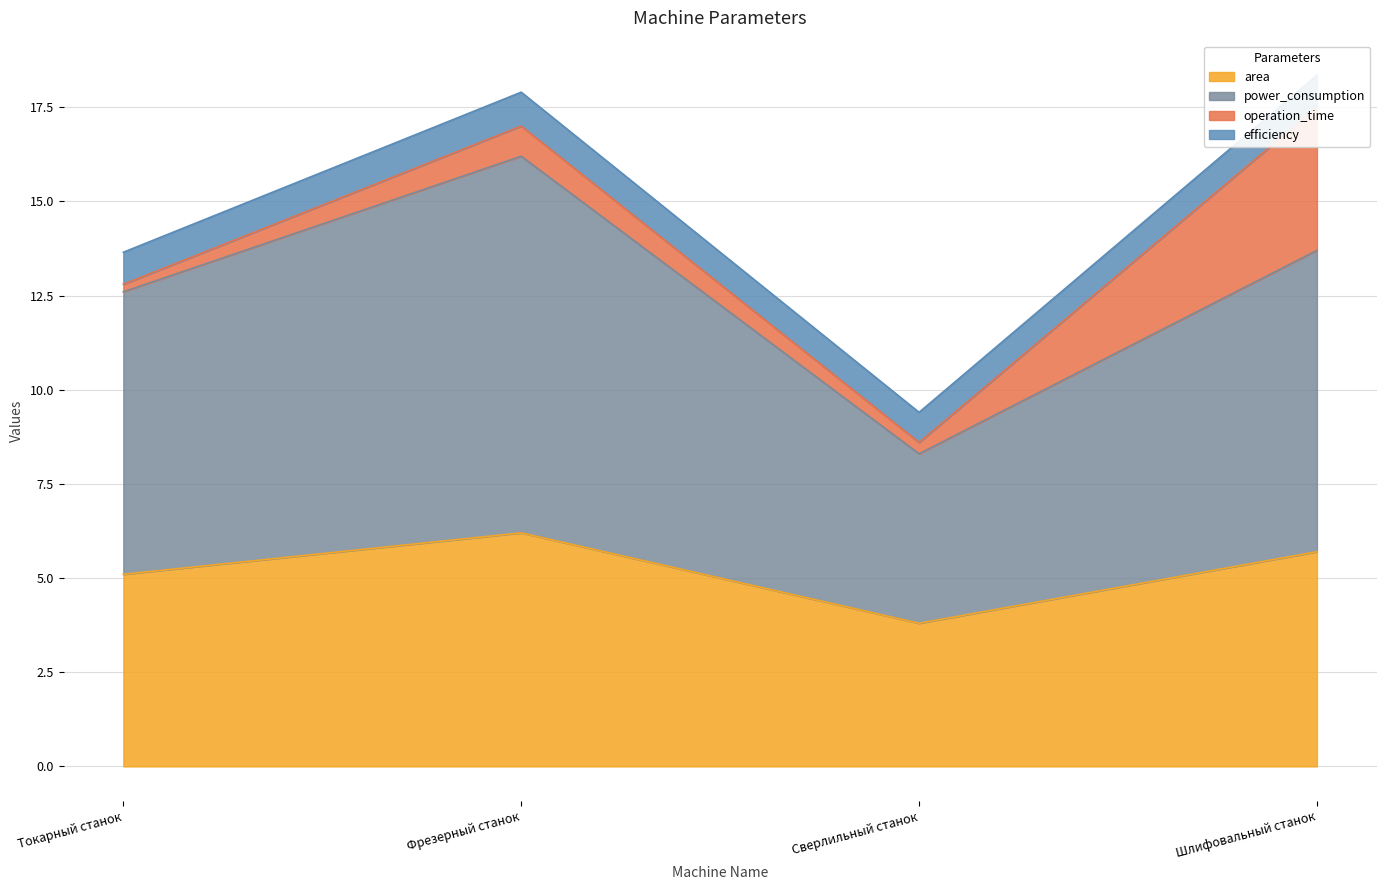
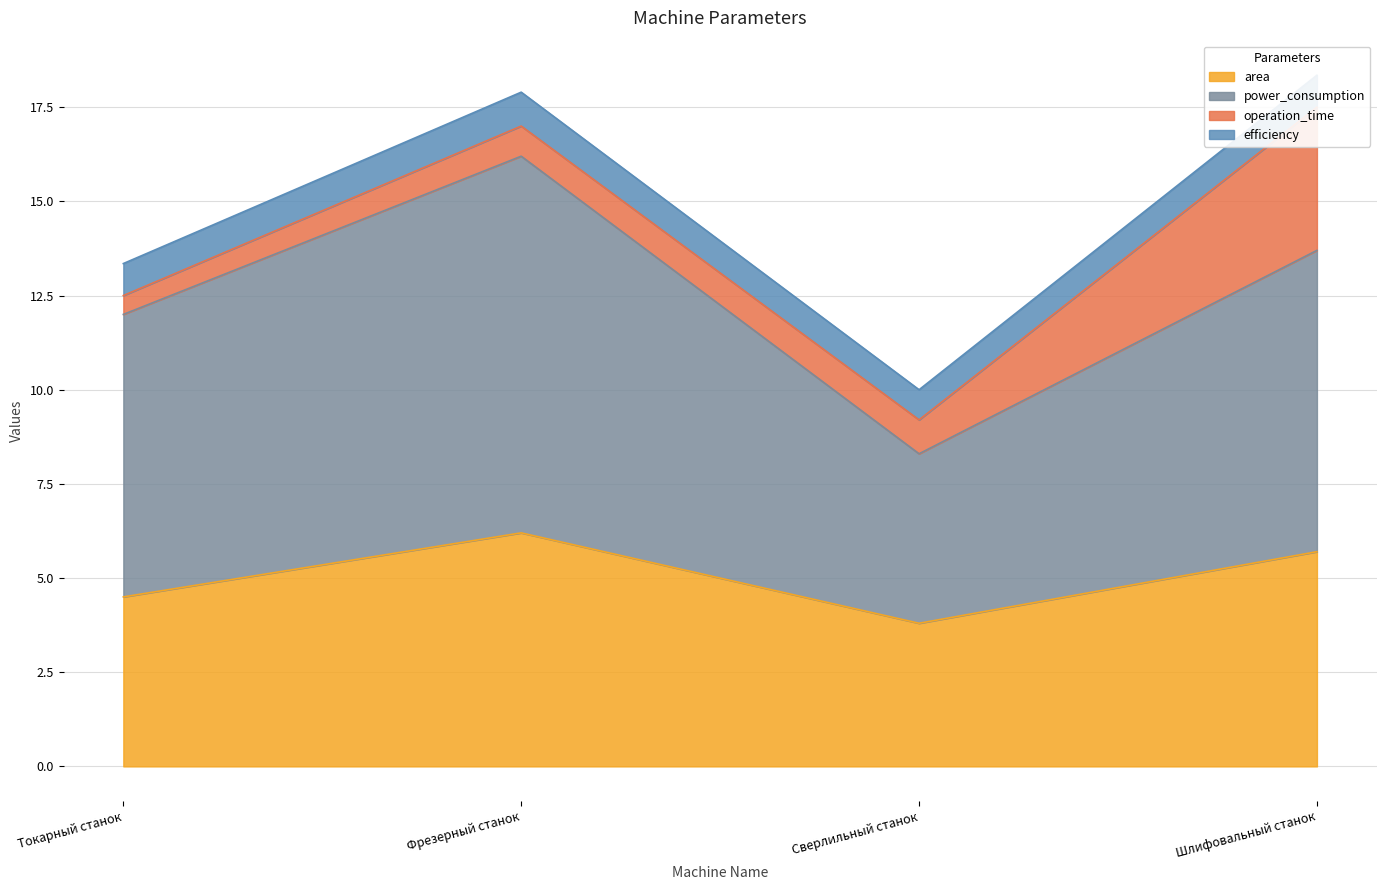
  {
    "area": {
-     "Токарный станок": 5.1,
+     "Токарный станок": 4.5,
      "Фрезерный станок": 6.2,
      "Сверлильный станок": 3.8,
      "Шлифовальный станок": 5.7
    },
    "operation_time": {
-     "Токарный станок": 0.2,
+     "Токарный станок": 0.5,
      "Фрезерный станок": 0.8,
-     "Сверлильный станок": 0.3
+     "Сверлильный станок": 0.9
    }
  }
